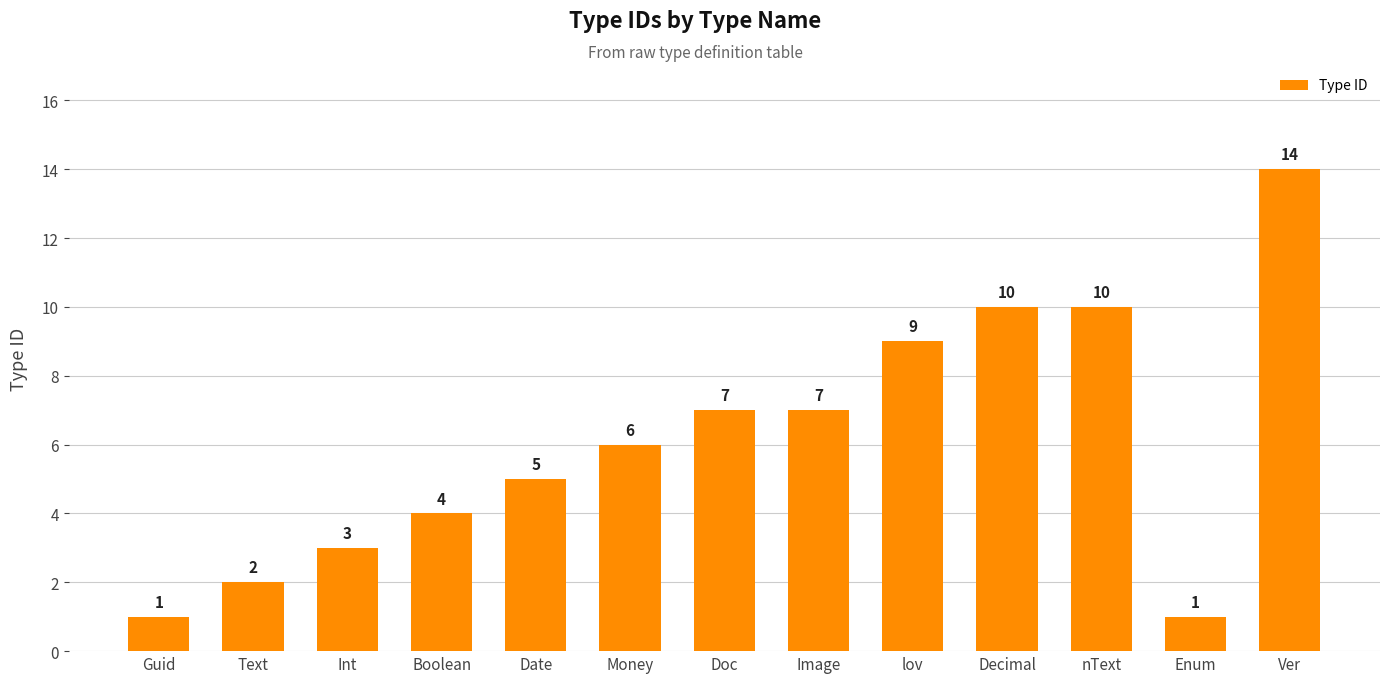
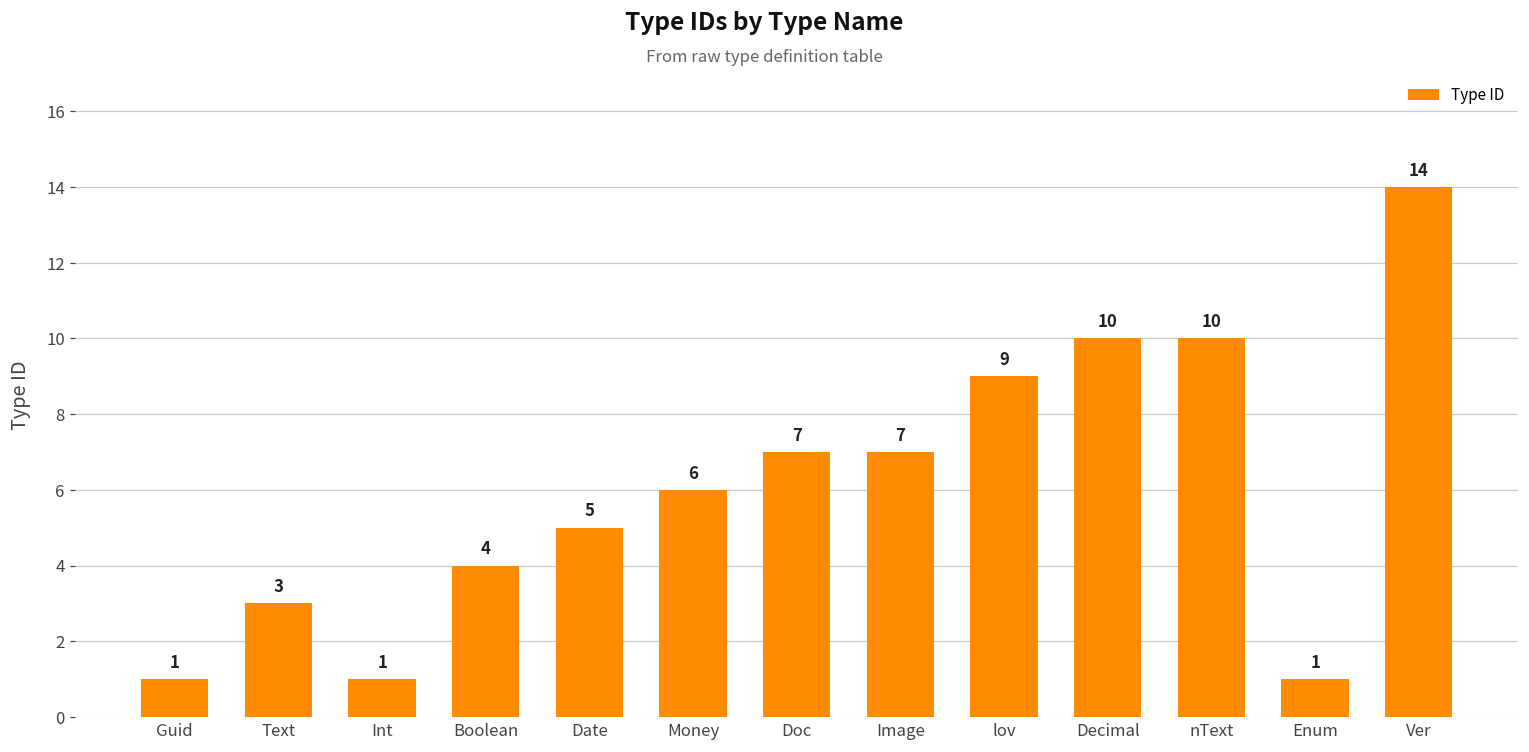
  {
    "Guid": 1,
-   "Text": 2,
-   "Int": 3,
+   "Text": 3,
+   "Int": 1,
    "Boolean": 4,
    "Date": 5,
    "Money": 6,
    "Doc": 7,
    "Image": 7,
    "lov": 9,
    "Decimal": 10,
    "nText": 10,
    "Enum": 1,
    "Ver": 14
  }
